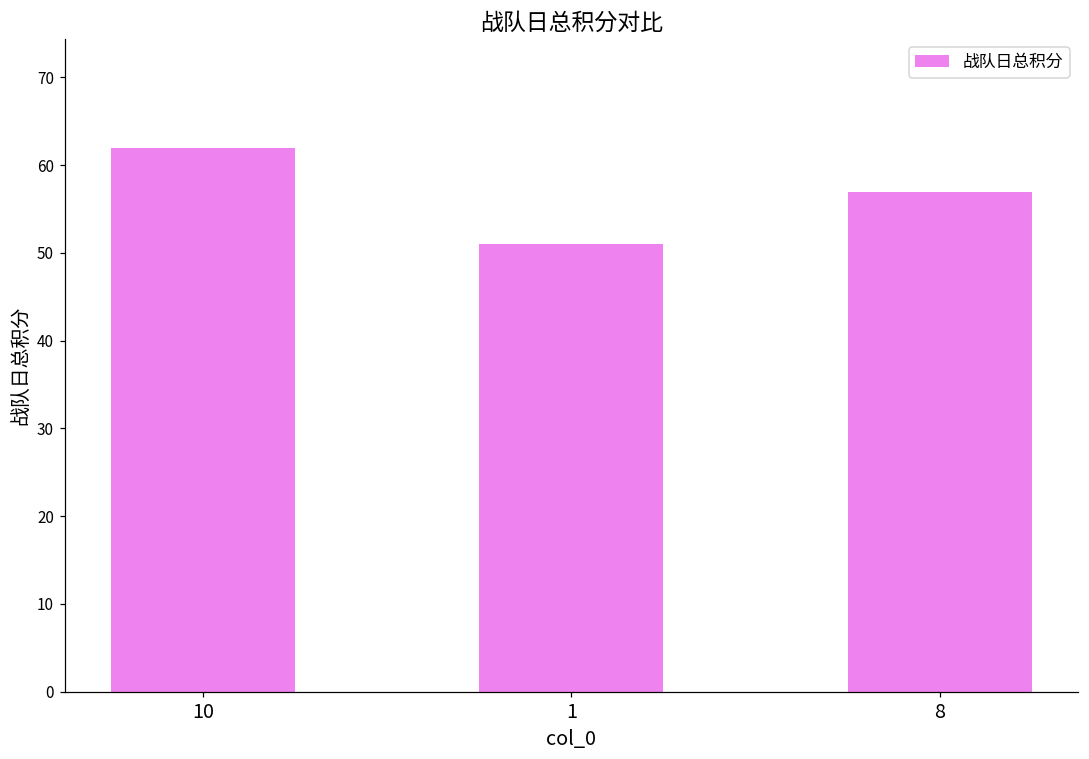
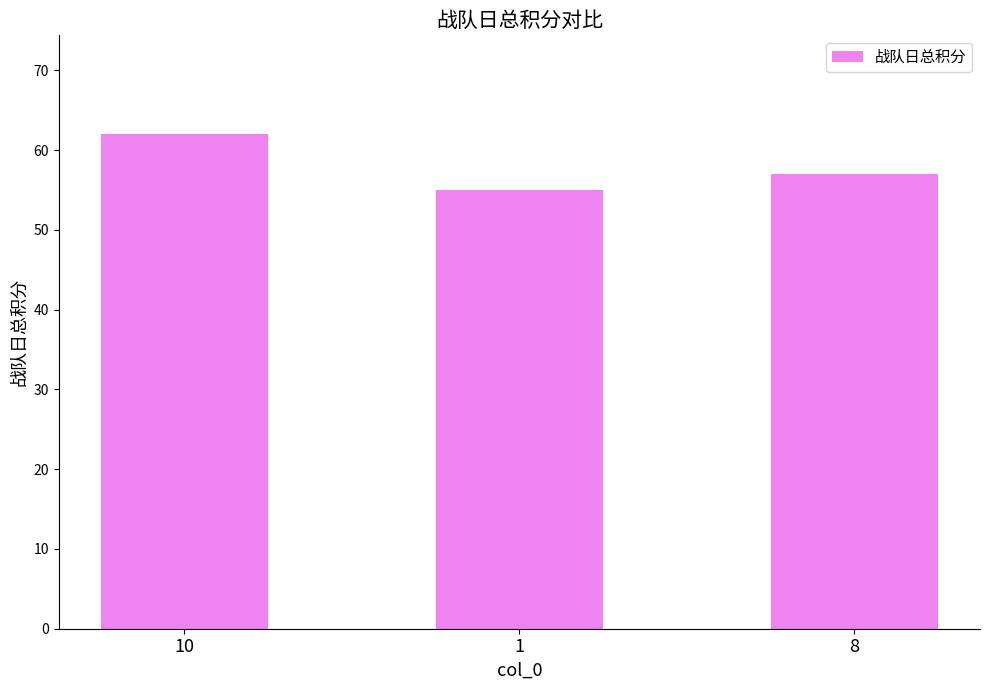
  {
    "10": 62,
-   "1": 51,
+   "1": 55,
    "8": 57
  }
